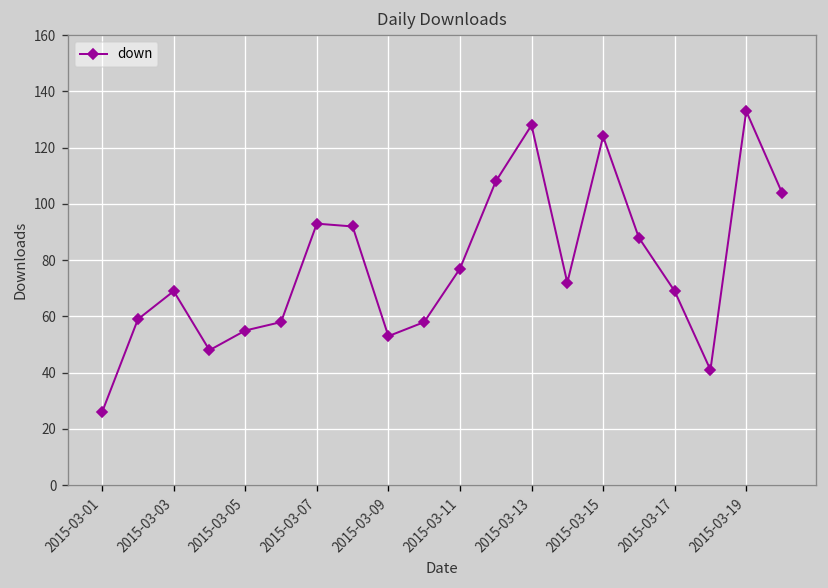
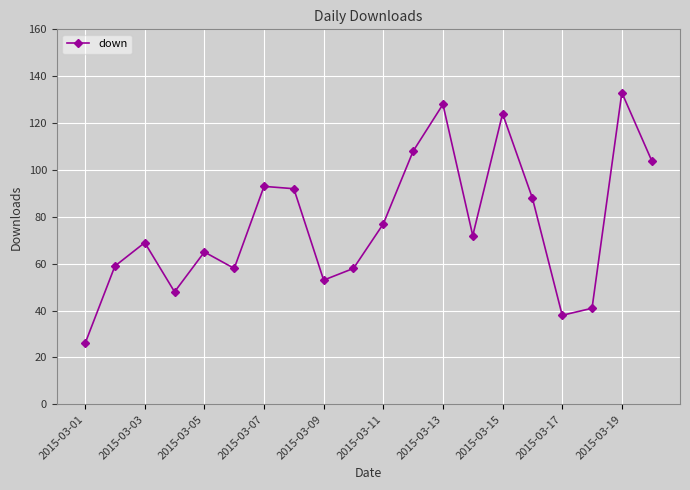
  {
    "2015-03-01": 26,
    "2015-03-03": 69,
-   "2015-03-05": 55,
+   "2015-03-05": 65,
    "2015-03-07": 93,
    "2015-03-09": 53,
    "2015-03-11": 77,
    "2015-03-13": 128,
    "2015-03-15": 124,
-   "2015-03-17": 69,
+   "2015-03-17": 38,
    "2015-03-19": 133
  }
